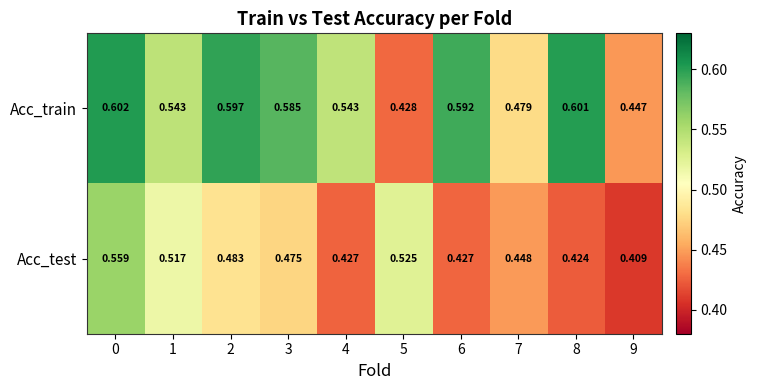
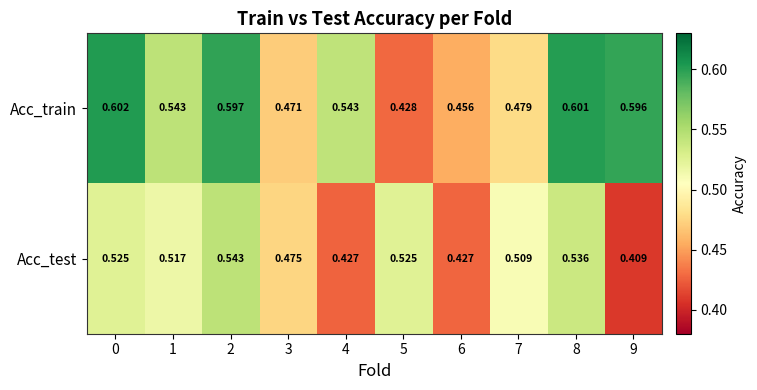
  {
    "Acc_train": {
      "0": 0.602,
      "1": 0.543,
      "2": 0.597,
-     "3": 0.585,
+     "3": 0.471,
      "4": 0.543,
      "5": 0.428,
-     "6": 0.592,
+     "6": 0.456,
      "7": 0.479,
      "8": 0.601,
-     "9": 0.447
+     "9": 0.596
    },
    "Acc_test": {
-     "0": 0.559,
+     "0": 0.525,
      "1": 0.517,
-     "2": 0.483,
+     "2": 0.543,
      "3": 0.475,
      "4": 0.427,
      "5": 0.525,
      "6": 0.427,
-     "7": 0.448,
-     "8": 0.424,
+     "7": 0.509,
+     "8": 0.536,
      "9": 0.409
    }
  }
